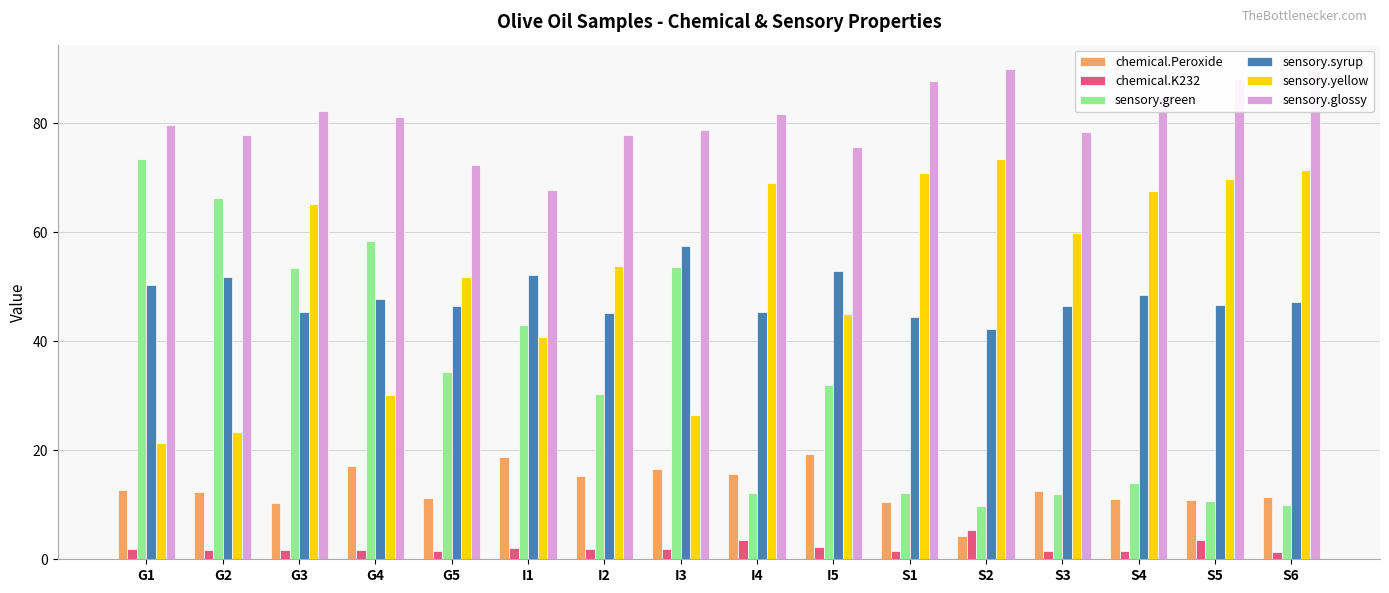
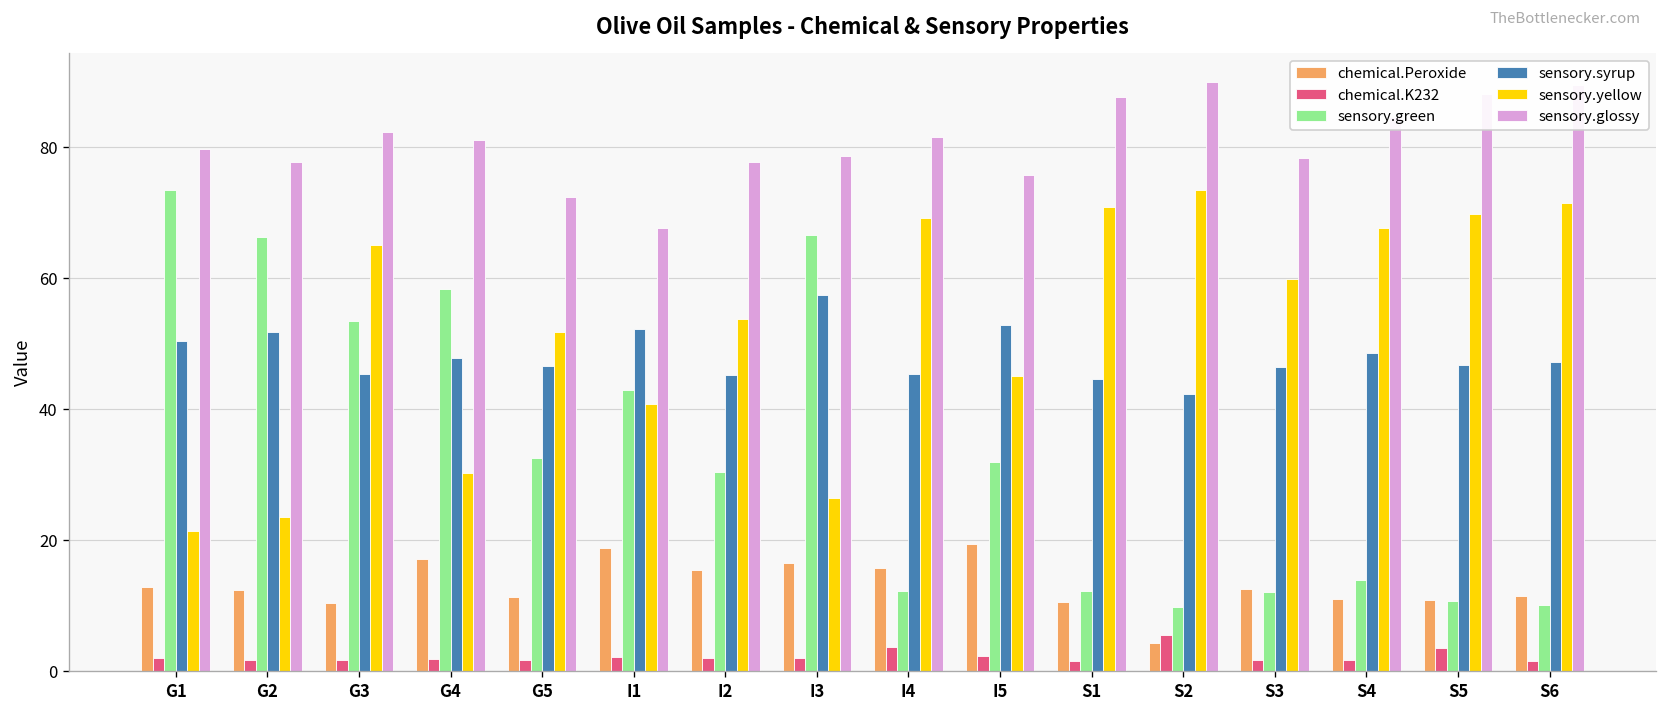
  {
    "chemical.Peroxide": {
      "G1": 13,
      "G2": 12,
      "G3": 10,
      "G4": 17,
      "G5": 11,
      "I1": 19,
      "I2": 15,
      "I3": 17,
      "I4": 16,
      "I5": 19,
      "S1": 11,
      "S2": 4,
      "S3": 13,
      "S4": 11,
      "S5": 11,
      "S6": 11
    },
    "chemical.K232": {
      "G1": 2,
      "G2": 2,
      "G3": 2,
      "G4": 2,
      "G5": 2,
      "I1": 2,
      "I2": 2,
      "I3": 2,
      "I4": 4,
      "I5": 2,
      "S1": 2,
      "S2": 5,
      "S3": 2,
      "S4": 2,
      "S5": 3,
      "S6": 1
    },
    "sensory.green": {
      "G1": 73,
      "G2": 66,
      "G3": 54,
      "G4": 58,
-     "G5": 34,
+     "G5": 33,
      "I1": 43,
      "I2": 30,
-     "I3": 54,
+     "I3": 67,
      "I4": 12,
      "I5": 32,
      "S1": 12,
      "S2": 10,
      "S3": 12,
      "S4": 14,
      "S5": 11,
      "S6": 10
    },
    "sensory.syrup": {
      "G1": 50,
      "G2": 52,
      "G3": 45,
      "G4": 48,
      "G5": 47,
      "I1": 52,
      "I2": 45,
      "I3": 57,
      "I4": 45,
      "I5": 53,
      "S1": 45,
      "S2": 42,
      "S3": 46,
      "S4": 49,
      "S5": 47,
      "S6": 47
    },
    "sensory.yellow": {
      "G1": 21,
      "G2": 23,
      "G3": 65,
      "G4": 30,
      "G5": 52,
      "I1": 41,
      "I2": 54,
      "I3": 26,
      "I4": 69,
      "I5": 45,
      "S1": 71,
      "S2": 74,
      "S3": 60,
      "S4": 68,
      "S5": 70,
      "S6": 71
    },
    "sensory.glossy": {
      "G1": 80,
      "G2": 78,
      "G3": 82,
      "G4": 81,
      "G5": 72,
      "I1": 68,
      "I2": 78,
      "I3": 79,
      "I4": 82,
      "I5": 76,
      "S1": 88,
      "S2": 90,
      "S3": 78
    }
  }
